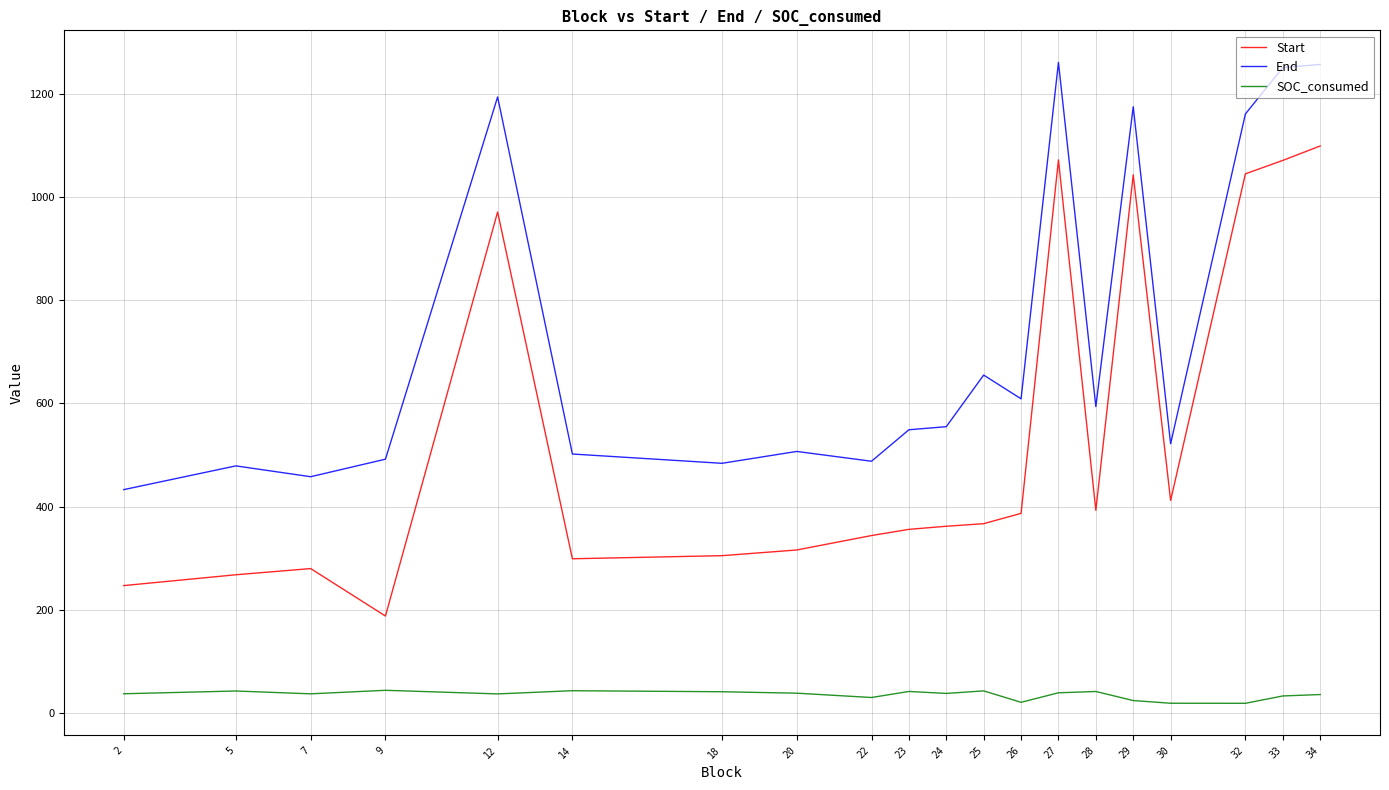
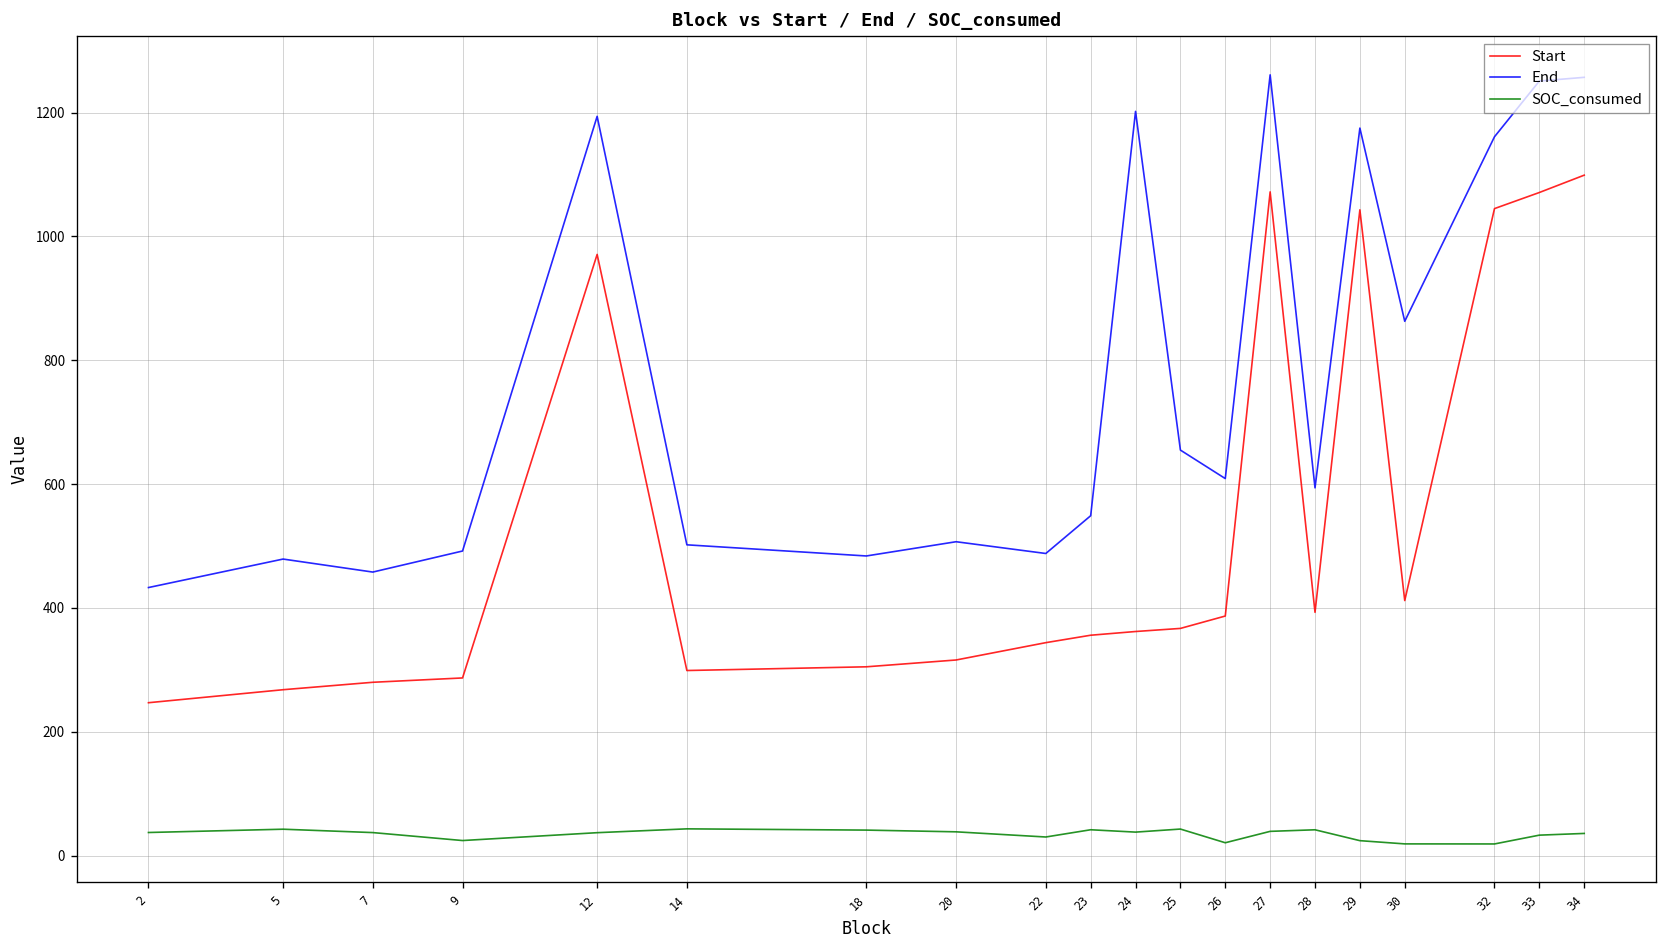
  {
    "Start": {
      "2": 250,
      "5": 270,
      "7": 280,
-     "9": 190,
+     "9": 290,
      "12": 970,
      "14": 300,
      "18": 310,
      "20": 320,
      "22": 340,
      "23": 360,
      "24": 360,
      "25": 370,
      "26": 390,
      "27": 1070,
      "28": 390,
      "29": 1040,
      "30": 410,
      "32": 1050,
      "33": 1070,
      "34": 1100
    },
    "End": {
      "2": 430,
      "5": 480,
      "7": 460,
      "9": 490,
      "12": 1190,
      "14": 500,
      "18": 480,
      "20": 510,
      "22": 490,
      "23": 550,
-     "24": 560,
+     "24": 1200,
      "25": 660,
      "26": 610,
      "27": 1260,
      "28": 590,
      "29": 1180,
-     "30": 520,
+     "30": 860,
      "32": 1160
    },
    "SOC_consumed": {
      "2": 40,
      "5": 40,
      "7": 40,
-     "9": 40,
+     "9": 20,
      "12": 40,
      "14": 40,
      "18": 40,
      "20": 40,
      "22": 30,
      "23": 40,
      "24": 40,
      "25": 40,
      "26": 20,
      "27": 40,
      "28": 40,
      "29": 20,
      "30": 20,
      "32": 20,
      "33": 30,
      "34": 40
    }
  }
